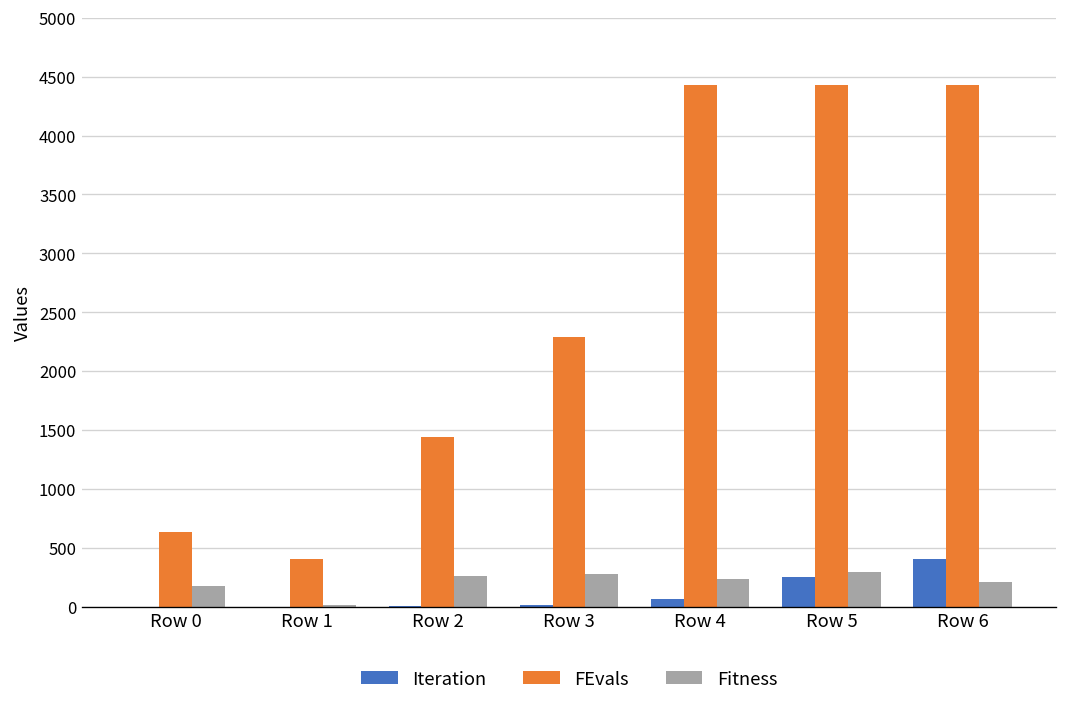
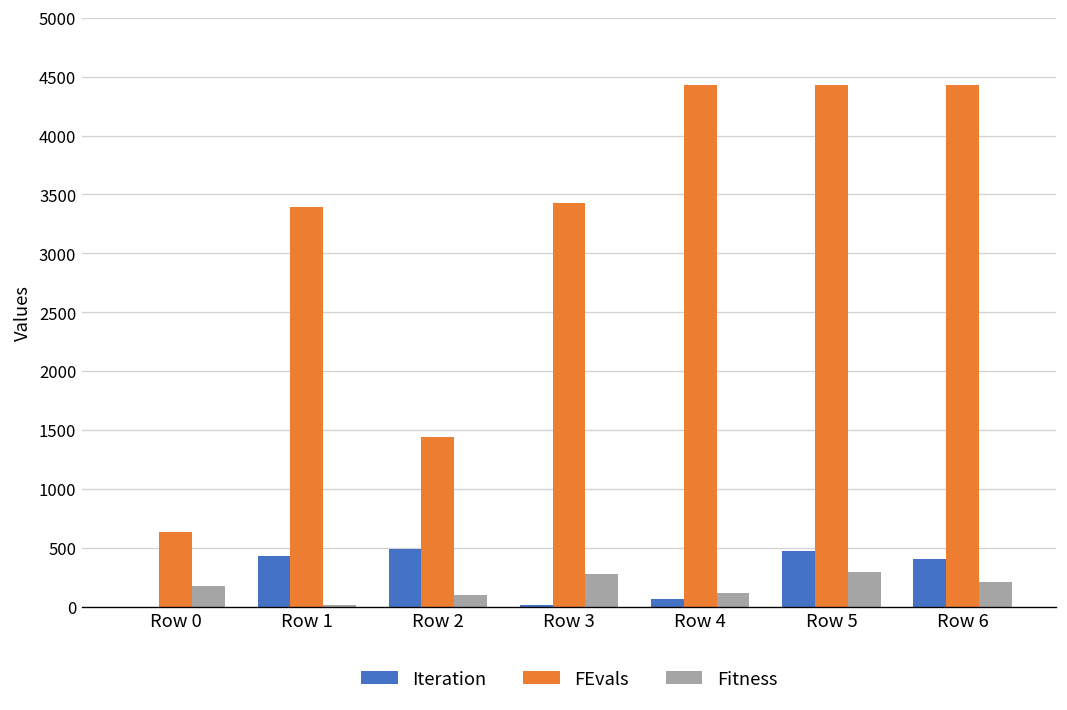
  {
    "Iteration": {
      "Row 0": 0,
-     "Row 1": 0,
-     "Row 2": 0,
+     "Row 1": 400,
+     "Row 2": 500,
      "Row 4": 100,
-     "Row 5": 300,
+     "Row 5": 500,
      "Row 6": 400
    },
    "FEvals": {
      "Row 0": 600,
-     "Row 1": 400,
+     "Row 1": 3400,
      "Row 2": 1400,
-     "Row 3": 2300,
+     "Row 3": 3400,
      "Row 4": 4400,
      "Row 5": 4400,
      "Row 6": 4400
    },
    "Fitness": {
      "Row 0": 200,
-     "Row 2": 300,
+     "Row 2": 100,
      "Row 3": 300,
-     "Row 4": 200,
+     "Row 4": 100,
      "Row 5": 300,
      "Row 6": 200
    }
  }
